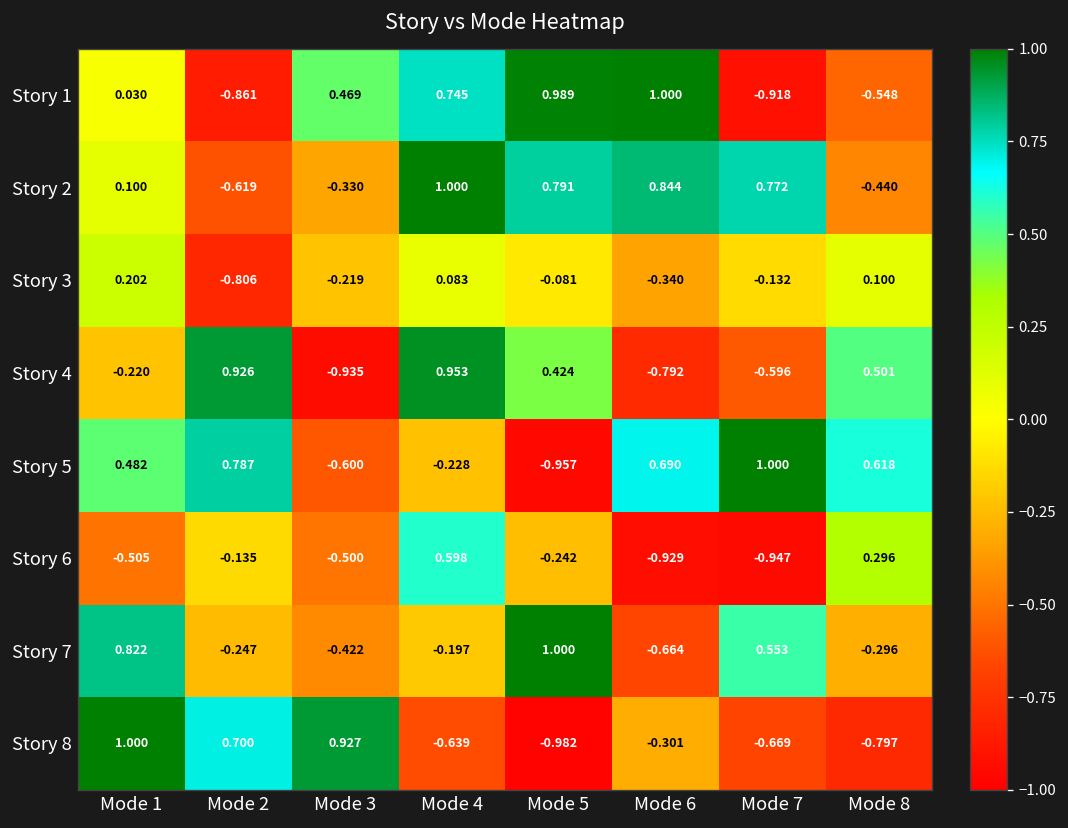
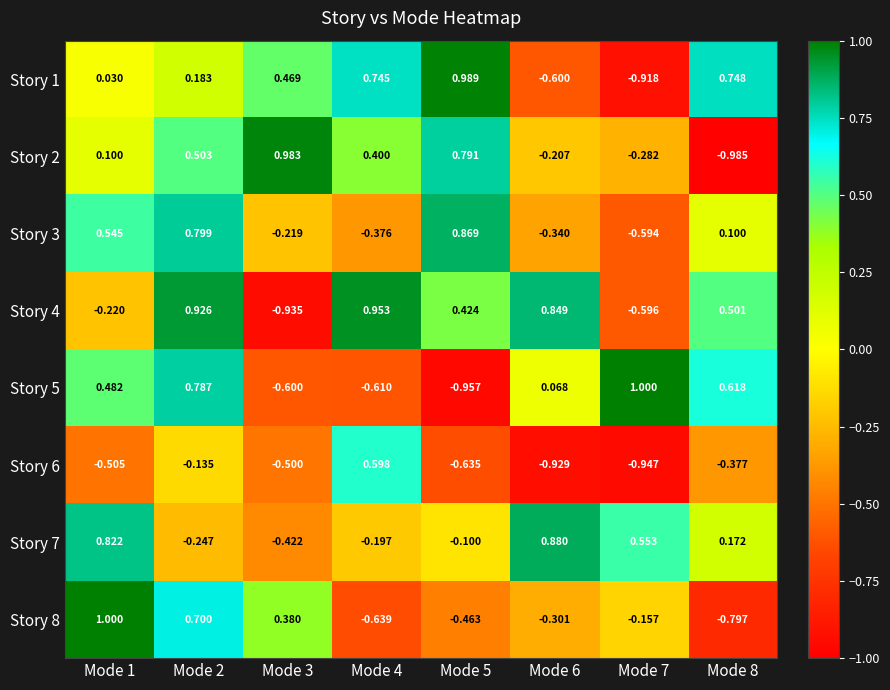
  {
    "Story 1": {
      "Mode 1": 0.030,
-     "Mode 2": -0.861,
+     "Mode 2": 0.183,
      "Mode 3": 0.469,
      "Mode 4": 0.745,
      "Mode 5": 0.989,
-     "Mode 6": 1.000,
+     "Mode 6": -0.600,
      "Mode 7": -0.918,
-     "Mode 8": -0.548
+     "Mode 8": 0.748
    },
    "Story 2": {
      "Mode 1": 0.100,
-     "Mode 2": -0.619,
-     "Mode 3": -0.330,
-     "Mode 4": 1.000,
+     "Mode 2": 0.503,
+     "Mode 3": 0.983,
+     "Mode 4": 0.400,
      "Mode 5": 0.791,
-     "Mode 6": 0.844,
-     "Mode 7": 0.772,
-     "Mode 8": -0.440
+     "Mode 6": -0.207,
+     "Mode 7": -0.282,
+     "Mode 8": -0.985
    },
    "Story 3": {
-     "Mode 1": 0.202,
-     "Mode 2": -0.806,
+     "Mode 1": 0.545,
+     "Mode 2": 0.799,
      "Mode 3": -0.219,
-     "Mode 4": 0.083,
-     "Mode 5": -0.081,
+     "Mode 4": -0.376,
+     "Mode 5": 0.869,
      "Mode 6": -0.340,
-     "Mode 7": -0.132,
+     "Mode 7": -0.594,
      "Mode 8": 0.100
    },
    "Story 4": {
      "Mode 1": -0.220,
      "Mode 2": 0.926,
      "Mode 3": -0.935,
      "Mode 4": 0.953,
      "Mode 5": 0.424,
-     "Mode 6": -0.792,
+     "Mode 6": 0.849,
      "Mode 7": -0.596,
      "Mode 8": 0.501
    },
    "Story 5": {
      "Mode 1": 0.482,
      "Mode 2": 0.787,
      "Mode 3": -0.600,
-     "Mode 4": -0.228,
+     "Mode 4": -0.610,
      "Mode 5": -0.957,
-     "Mode 6": 0.690,
+     "Mode 6": 0.068,
      "Mode 7": 1.000,
      "Mode 8": 0.618
    },
    "Story 6": {
      "Mode 1": -0.505,
      "Mode 2": -0.135,
      "Mode 3": -0.500,
      "Mode 4": 0.598,
-     "Mode 5": -0.242,
+     "Mode 5": -0.635,
      "Mode 6": -0.929,
      "Mode 7": -0.947,
-     "Mode 8": 0.296
+     "Mode 8": -0.377
    },
    "Story 7": {
      "Mode 1": 0.822,
      "Mode 2": -0.247,
      "Mode 3": -0.422,
      "Mode 4": -0.197,
-     "Mode 5": 1.000,
-     "Mode 6": -0.664,
+     "Mode 5": -0.100,
+     "Mode 6": 0.880,
      "Mode 7": 0.553,
-     "Mode 8": -0.296
+     "Mode 8": 0.172
    },
    "Story 8": {
      "Mode 1": 1.000,
      "Mode 2": 0.700,
-     "Mode 3": 0.927,
+     "Mode 3": 0.380,
      "Mode 4": -0.639,
-     "Mode 5": -0.982,
+     "Mode 5": -0.463,
      "Mode 6": -0.301,
-     "Mode 7": -0.669,
+     "Mode 7": -0.157,
      "Mode 8": -0.797
    }
  }
